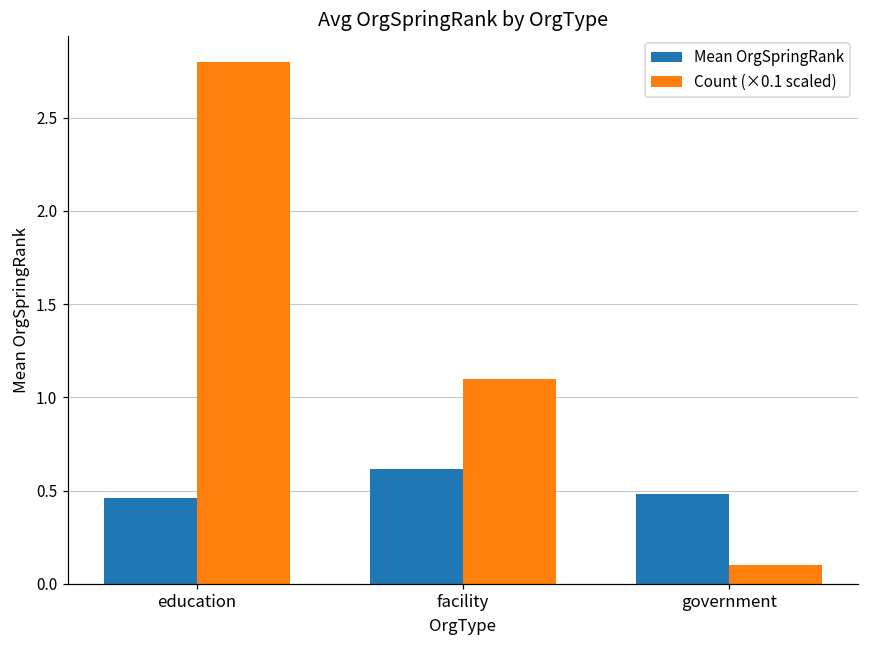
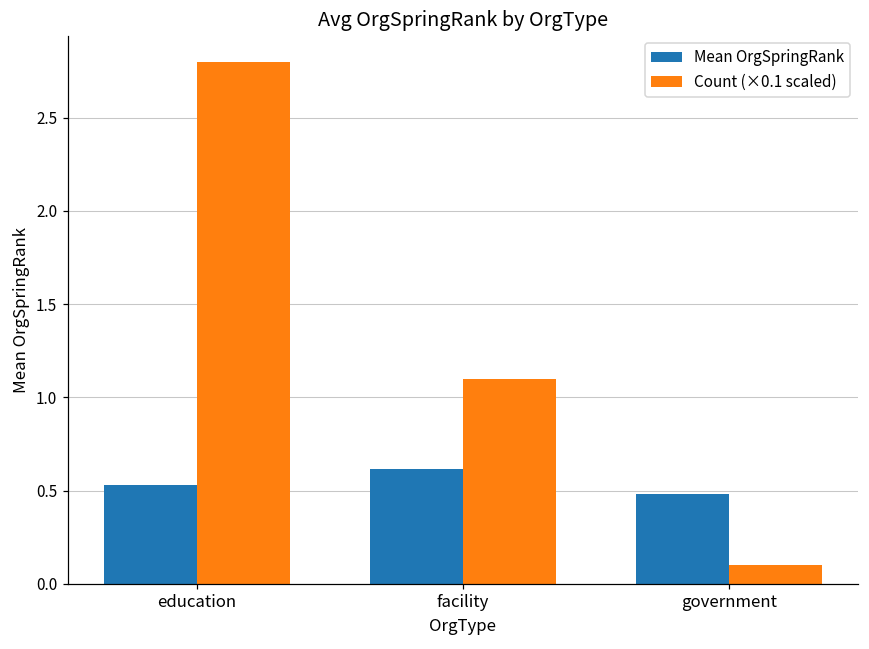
  {
    "Mean OrgSpringRank": {
-     "education": 0.46,
+     "education": 0.53,
      "facility": 0.62,
      "government": 0.48
    },
    "Count (×0.1 scaled)": {
      "education": 2.80,
      "facility": 1.10,
      "government": 0.10
    }
  }
